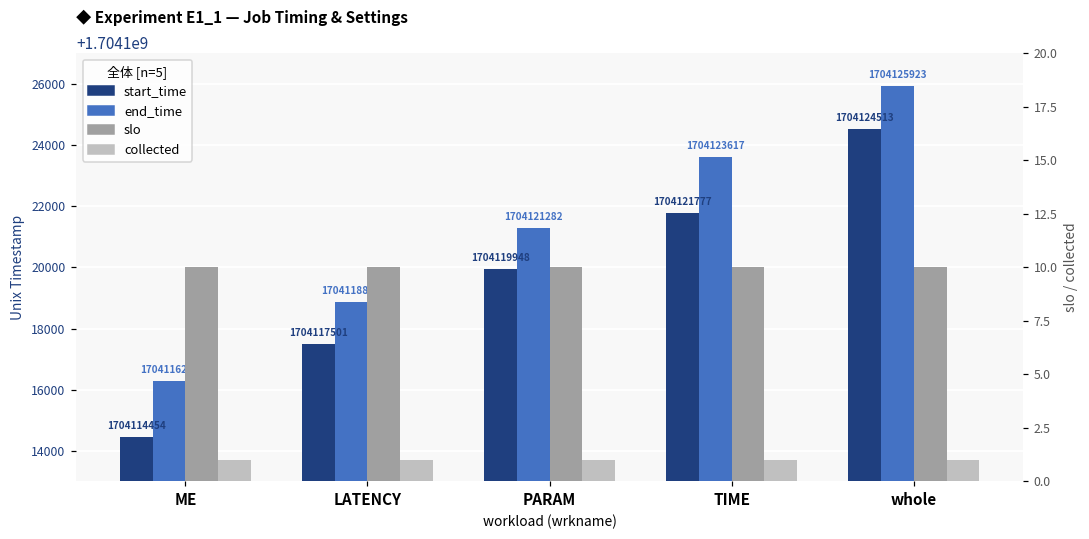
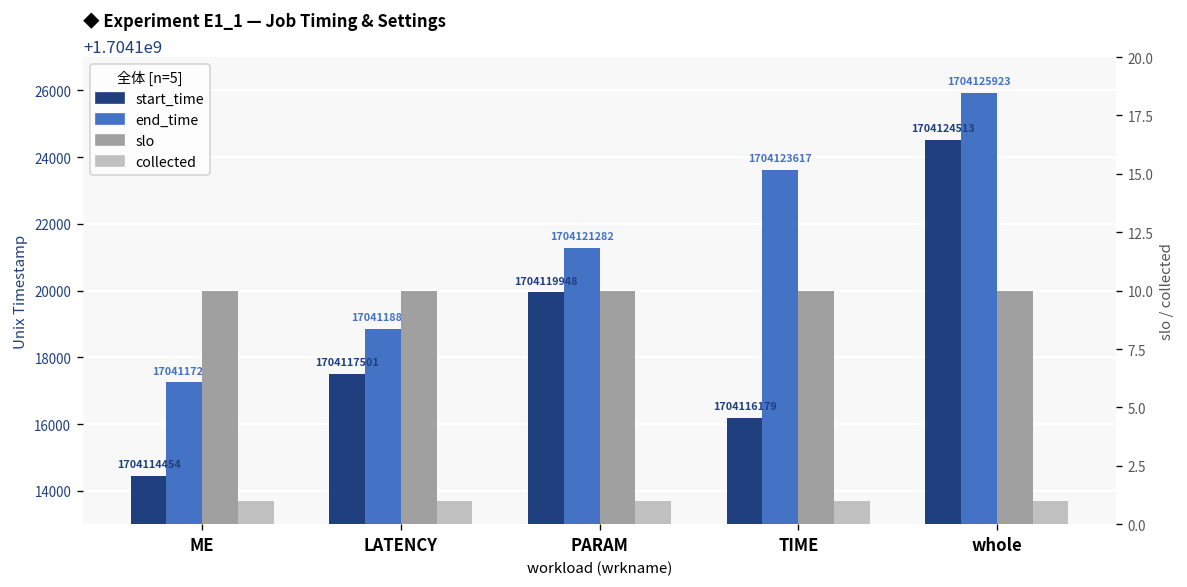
  {
    "start_time": {
      "ME": 1704114454,
      "LATENCY": 1704117501,
      "PARAM": 1704119948,
-     "TIME": 1704121777,
+     "TIME": 1704116179,
      "whole": 1704124513
    },
    "end_time": {
-     "ME": 1704116291,
+     "ME": 1704117250,
      "LATENCY": 1704118853,
      "PARAM": 1704121282,
      "TIME": 1704123617,
      "whole": 1704125923
    }
  }
